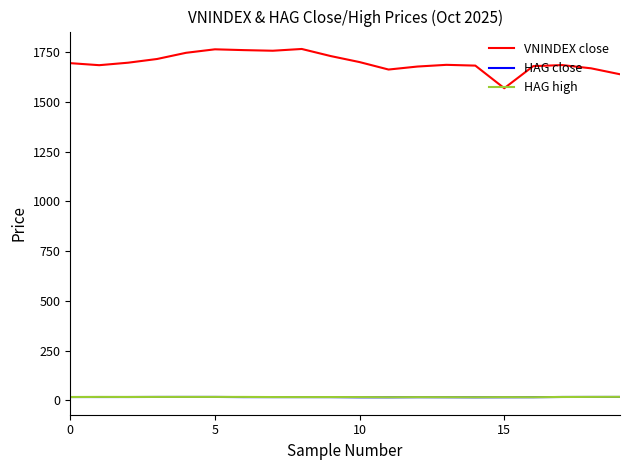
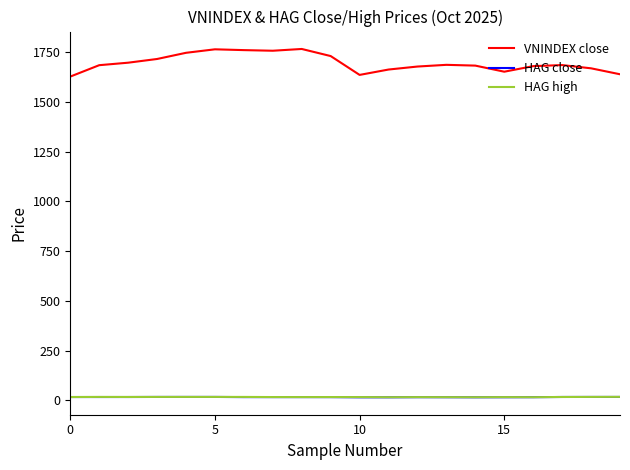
  {
    "VNINDEX close": {
-     "0": 1700,
+     "0": 1630,
      "5": 1770,
-     "10": 1700,
-     "15": 1570
+     "10": 1640,
+     "15": 1650
    },
    "HAG high": {
      "0": 20,
      "5": 20,
      "10": 20,
      "15": 20
    }
  }
